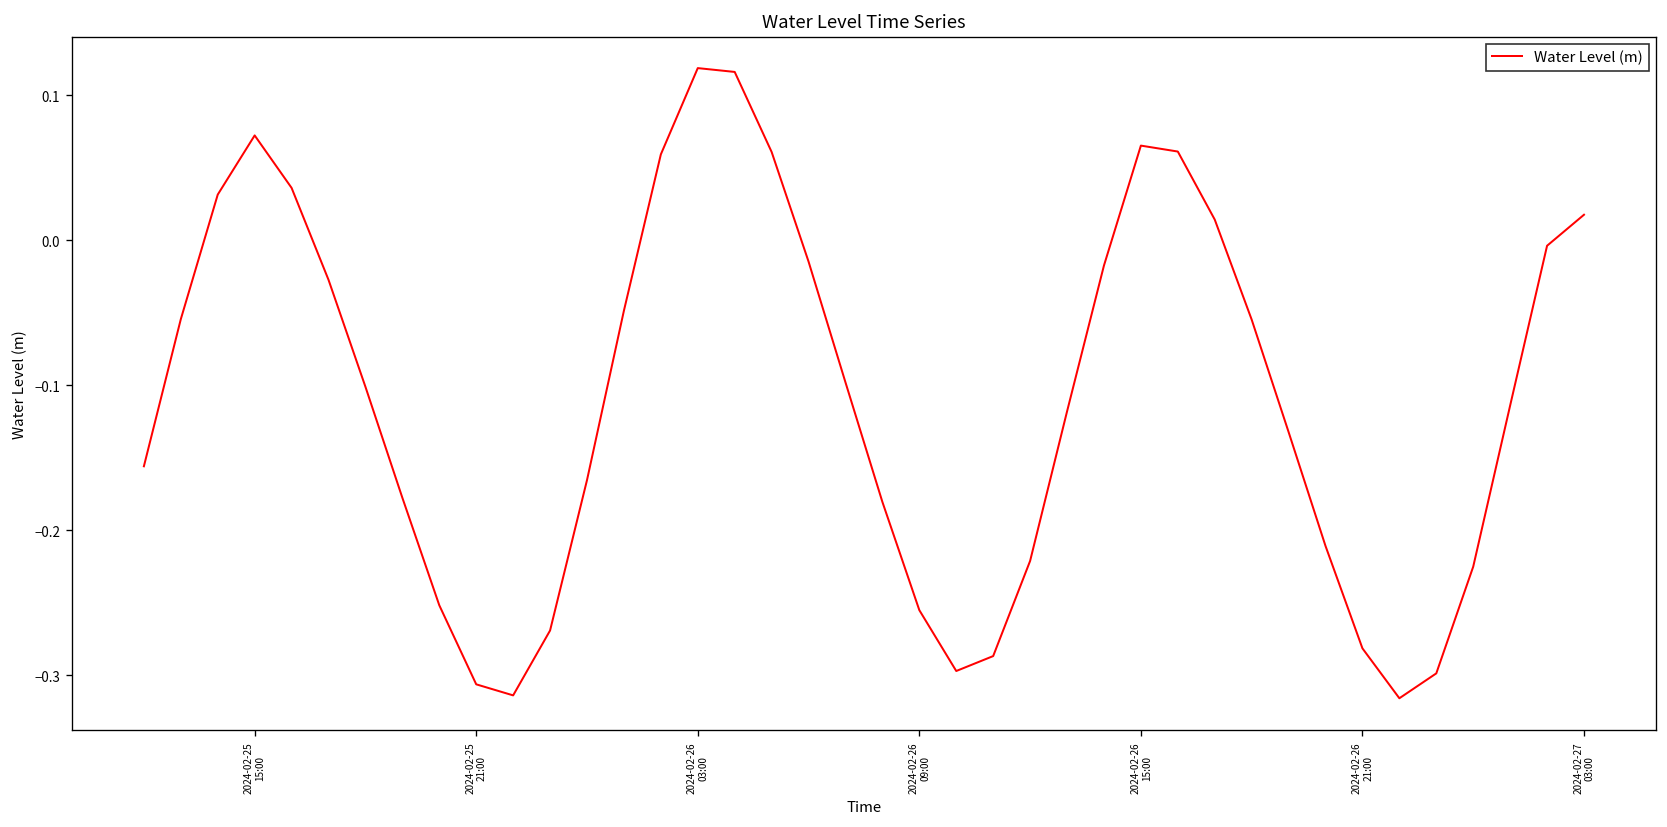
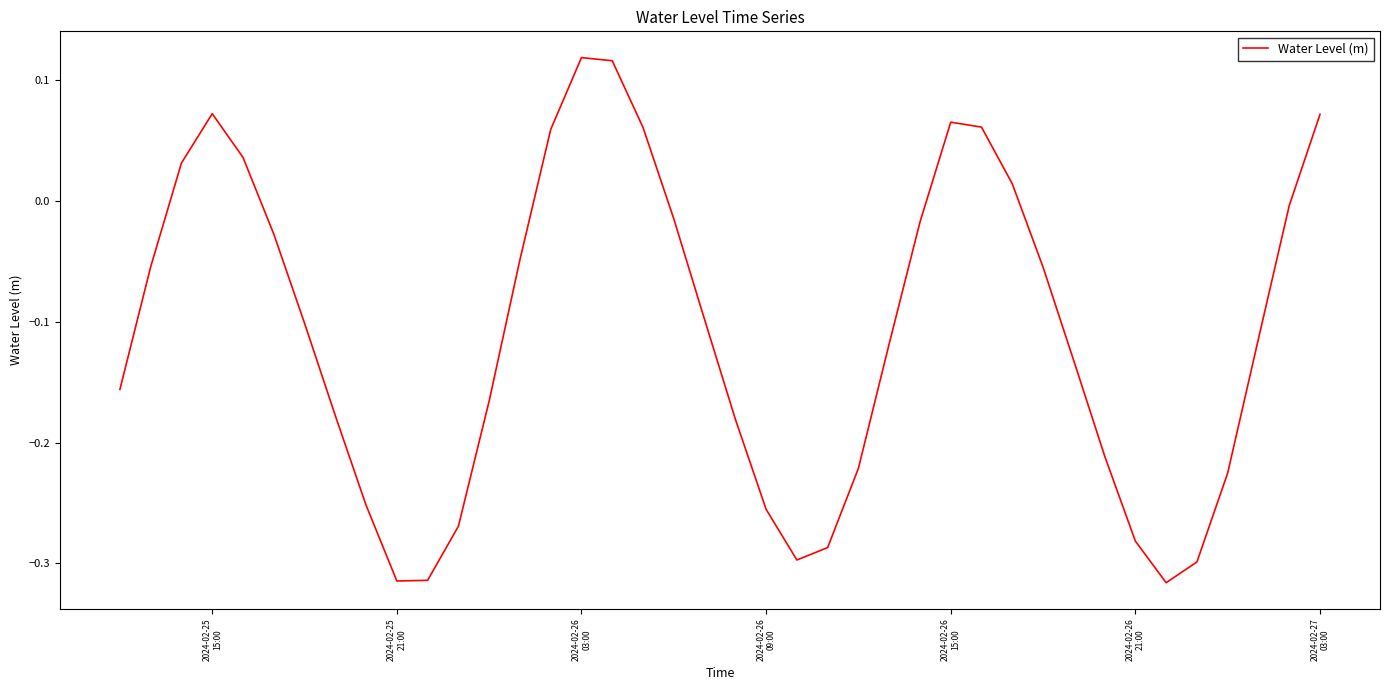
  {
    "2024-02-25 15:00": 0.072,
-   "2024-02-25 21:00": -0.306,
+   "2024-02-25 21:00": -0.315,
    "2024-02-26 03:00": 0.119,
    "2024-02-26 09:00": -0.255,
    "2024-02-26 15:00": 0.065,
    "2024-02-26 21:00": -0.282,
-   "2024-02-27 03:00": 0.018
+   "2024-02-27 03:00": 0.072
  }
